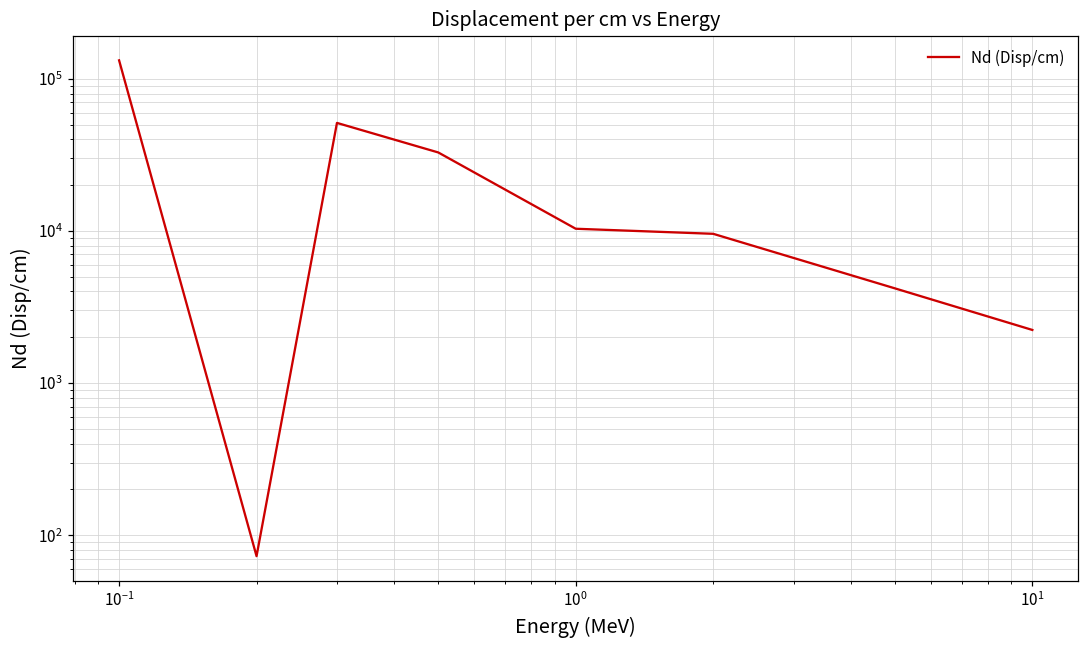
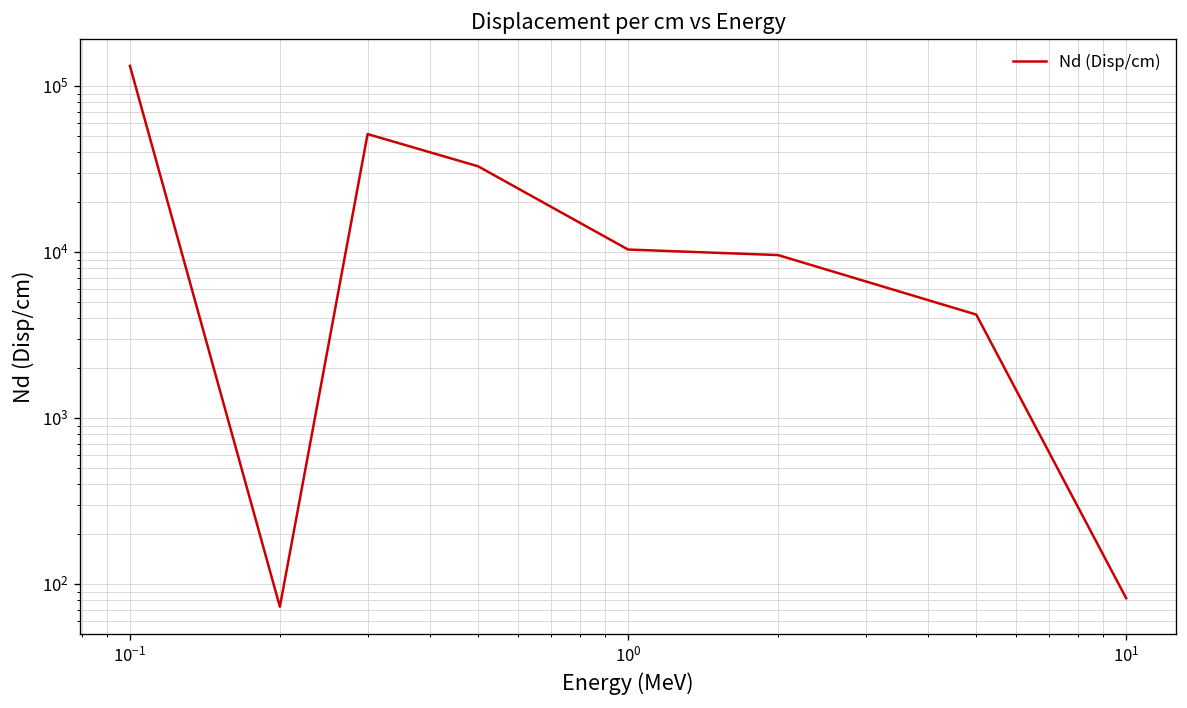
  {
    "10^-1": 130000,
    "10^0": 10000,
-   "10^1": 2200
+   "10^1": 80
  }
